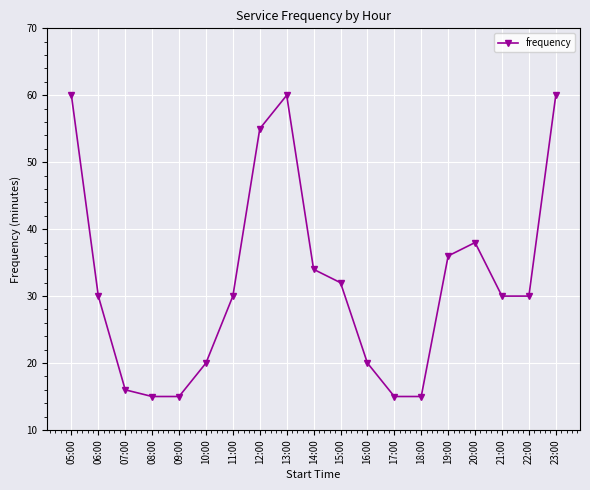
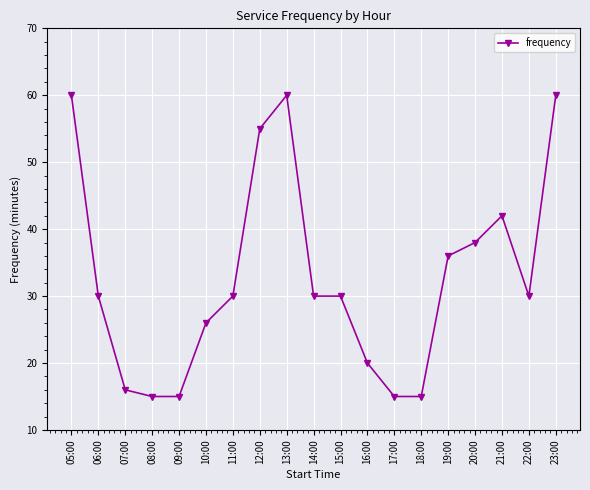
  {
    "05:00": 60,
    "06:00": 30,
    "07:00": 16,
    "08:00": 15,
    "09:00": 15,
-   "10:00": 20,
+   "10:00": 26,
    "11:00": 30,
    "12:00": 55,
    "13:00": 60,
-   "14:00": 34,
-   "15:00": 32,
+   "14:00": 30,
+   "15:00": 30,
    "16:00": 20,
    "17:00": 15,
    "18:00": 15,
    "19:00": 36,
    "20:00": 38,
-   "21:00": 30,
+   "21:00": 42,
    "22:00": 30,
    "23:00": 60
  }
